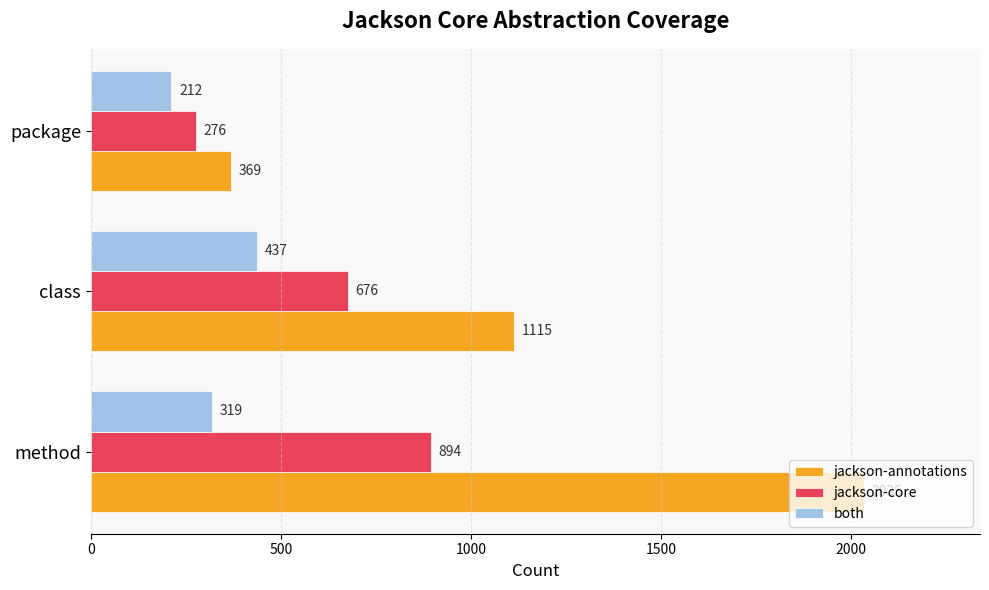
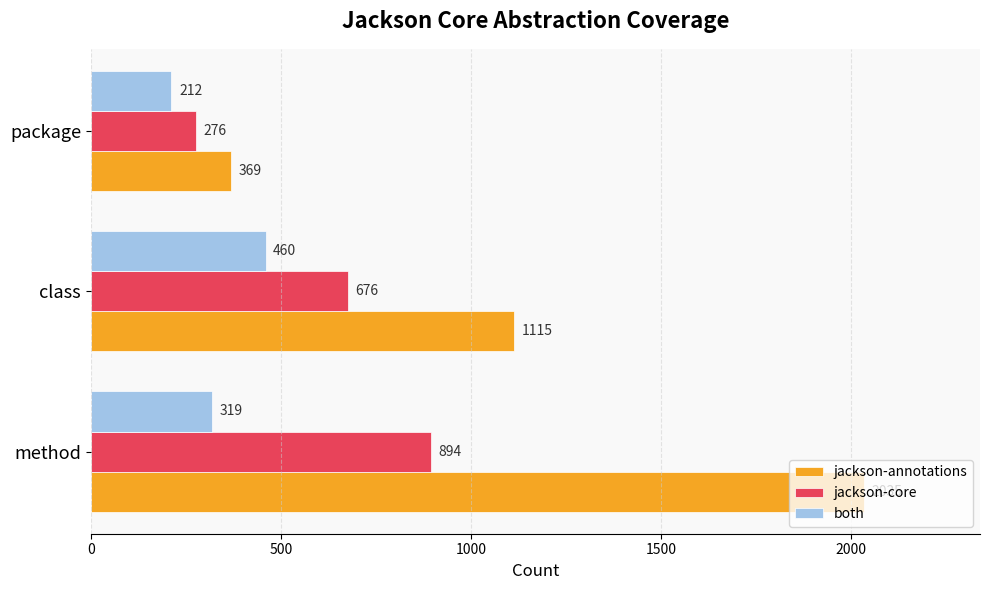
  {
    "both": {
      "package": 212,
-     "class": 437,
+     "class": 460,
      "method": 319
    }
  }
